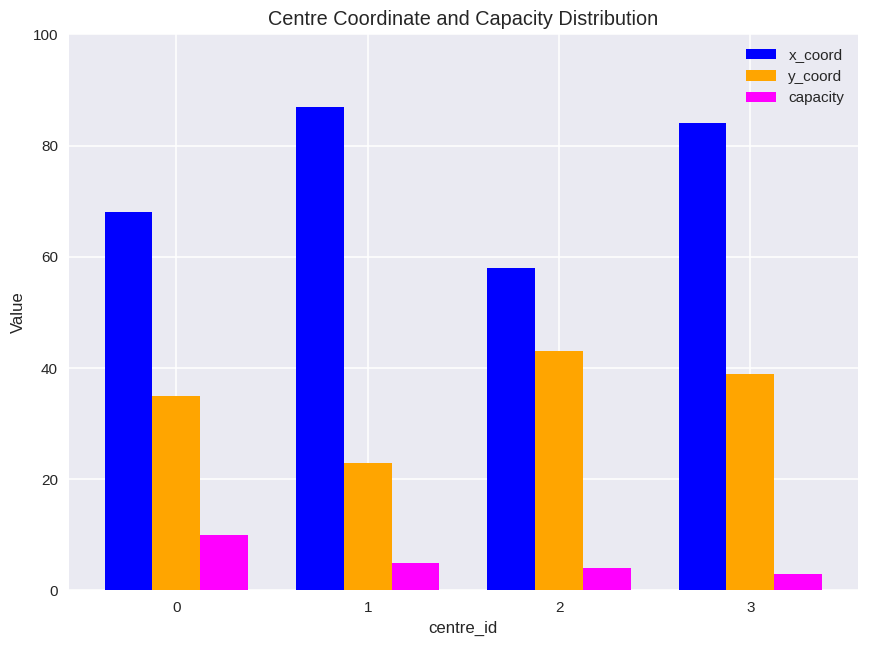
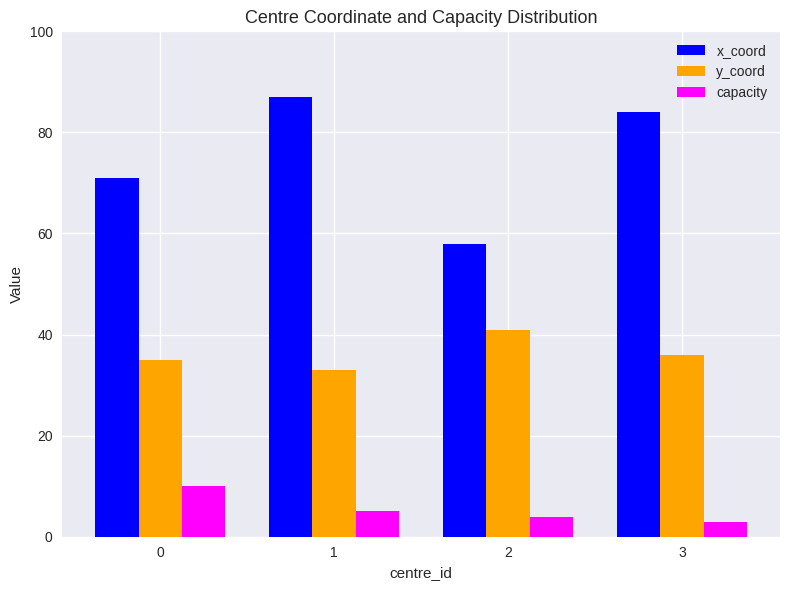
  {
    "x_coord": {
-     "0": 68,
+     "0": 71,
      "1": 87,
      "2": 58,
      "3": 84
    },
    "y_coord": {
      "0": 35,
-     "1": 23,
-     "2": 43,
-     "3": 39
+     "1": 33,
+     "2": 41,
+     "3": 36
    },
    "capacity": {
      "0": 10,
      "1": 5,
      "2": 4,
      "3": 3
    }
  }
